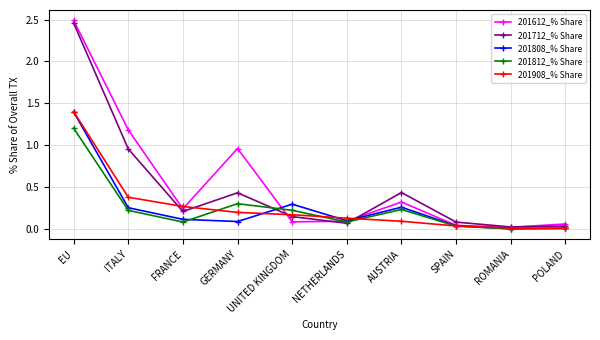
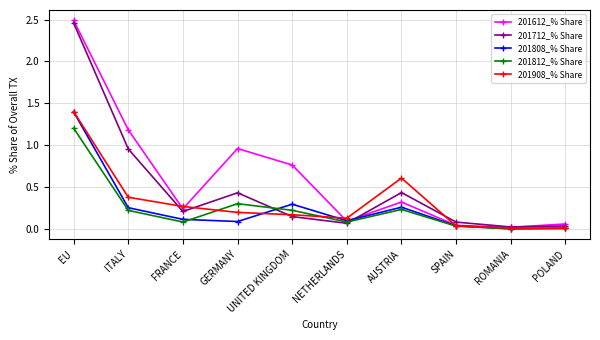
  {
    "201612_% Share": {
      "EU": 2.5,
      "ITALY": 1.2,
      "GERMANY": 1.0,
-     "UNITED KINGDOM": 0.1,
+     "UNITED KINGDOM": 0.8,
      "AUSTRIA": 0.3
    },
    "201712_% Share": {
      "EU": 2.5,
      "ITALY": 1.0,
      "FRANCE": 0.2,
      "GERMANY": 0.4,
      "AUSTRIA": 0.4,
      "SPAIN": 0.1
    },
    "201808_% Share": {
      "ITALY": 0.3,
      "FRANCE": 0.1,
      "GERMANY": 0.1,
      "UNITED KINGDOM": 0.3
    },
    "201812_% Share": {
      "EU": 1.2,
      "ITALY": 0.2,
      "FRANCE": 0.1,
      "GERMANY": 0.3,
      "UNITED KINGDOM": 0.2
    },
    "201908_% Share": {
      "ITALY": 0.4,
      "GERMANY": 0.2,
      "NETHERLANDS": 0.1,
-     "AUSTRIA": 0.1
+     "AUSTRIA": 0.6
    }
  }
